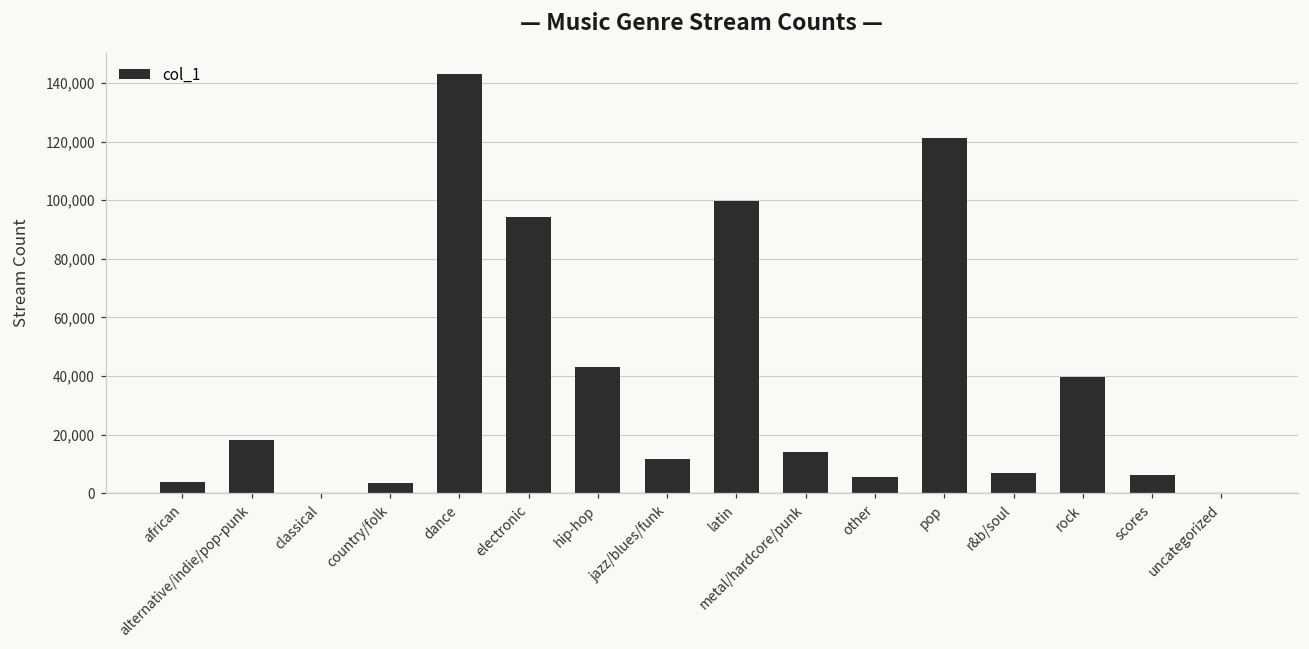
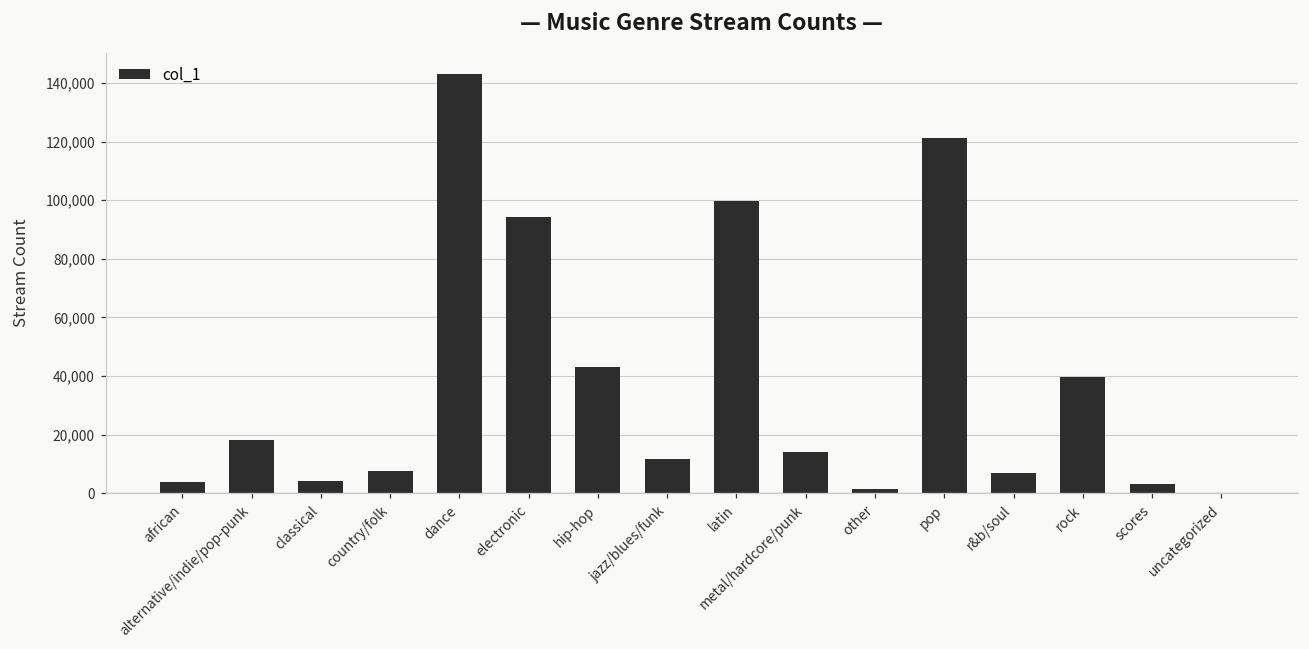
  {
    "african": "4,000",
    "alternative/indie/pop-punk": "18,000",
-   "classical": "0",
-   "country/folk": "3,000",
+   "classical": "4,000",
+   "country/folk": "7,000",
    "dance": "143,000",
    "electronic": "94,000",
    "hip-hop": "43,000",
    "jazz/blues/funk": "12,000",
    "latin": "100,000",
    "metal/hardcore/punk": "14,000",
-   "other": "6,000",
+   "other": "2,000",
    "pop": "121,000",
    "r&b/soul": "7,000",
    "rock": "40,000",
-   "scores": "6,000",
+   "scores": "3,000",
    "uncategorized": "0"
  }
